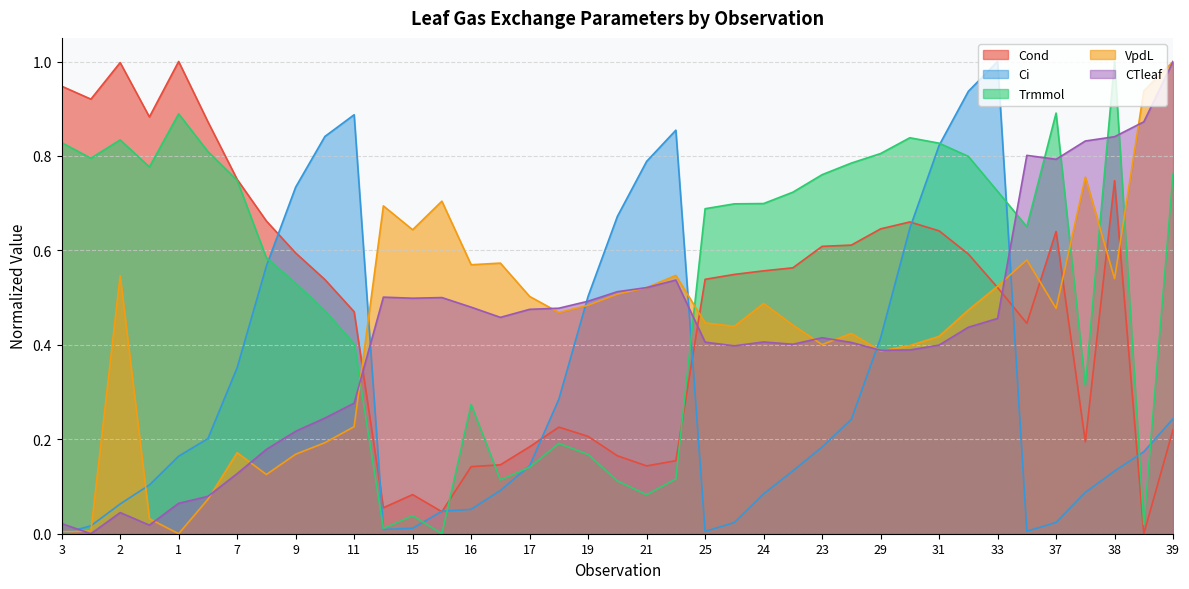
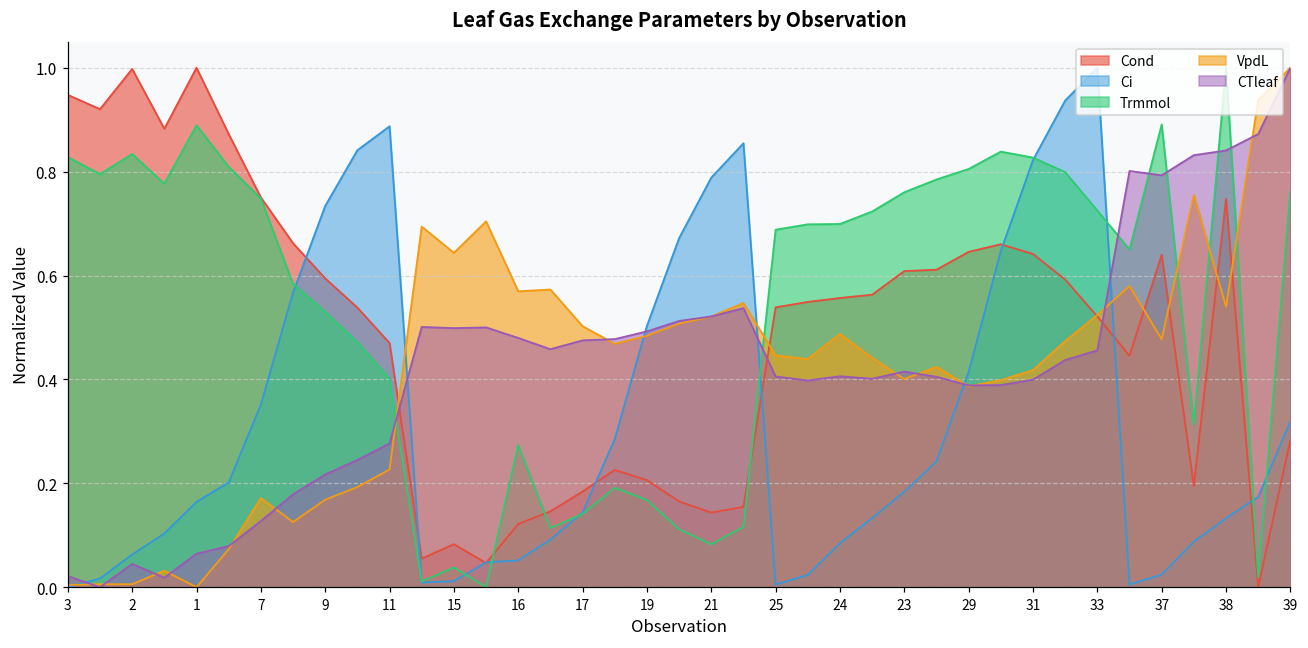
  {
    "Cond": {
      "2": 1.00,
-     "16": 0.14,
+     "16": 0.12,
      "24": 0.56,
      "38": 0.75,
-     "39": 0.22
+     "39": 0.28
    },
    "Ci": {
      "2": 0.06,
      "16": 0.05,
      "24": 0.08,
      "38": 0.13,
-     "39": 0.24
+     "39": 0.32
    },
    "Trmmol": {
      "2": 0.83,
      "16": 0.27,
      "24": 0.70,
      "39": 0.76
    },
    "VpdL": {
-     "2": 0.55,
+     "2": 0.01,
      "16": 0.57,
      "24": 0.49,
      "38": 0.54
    },
    "CTleaf": {
      "2": 0.04,
      "16": 0.48,
      "24": 0.41,
      "38": 0.84
    }
  }
